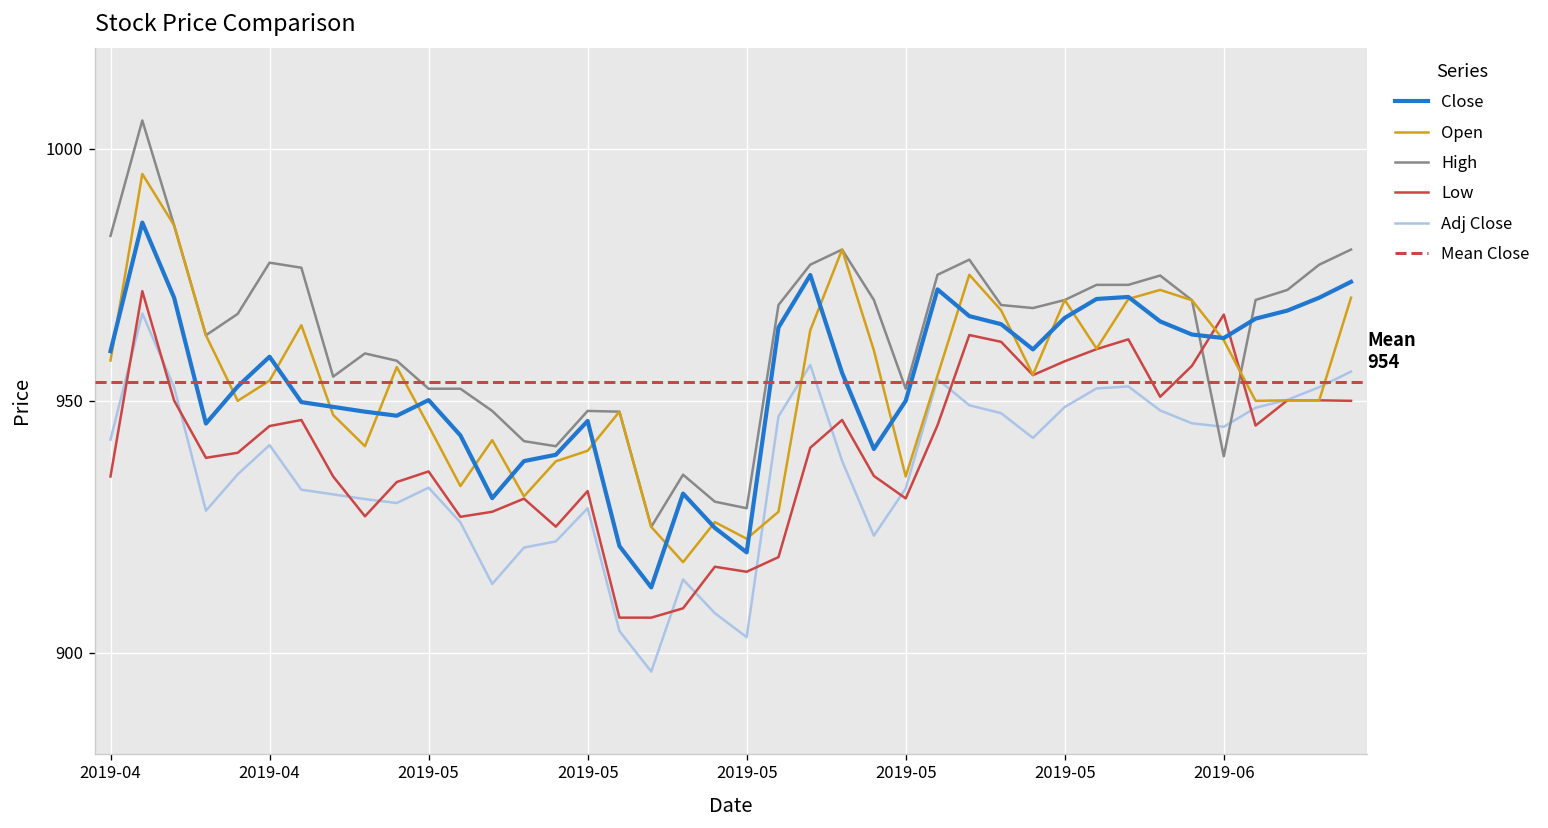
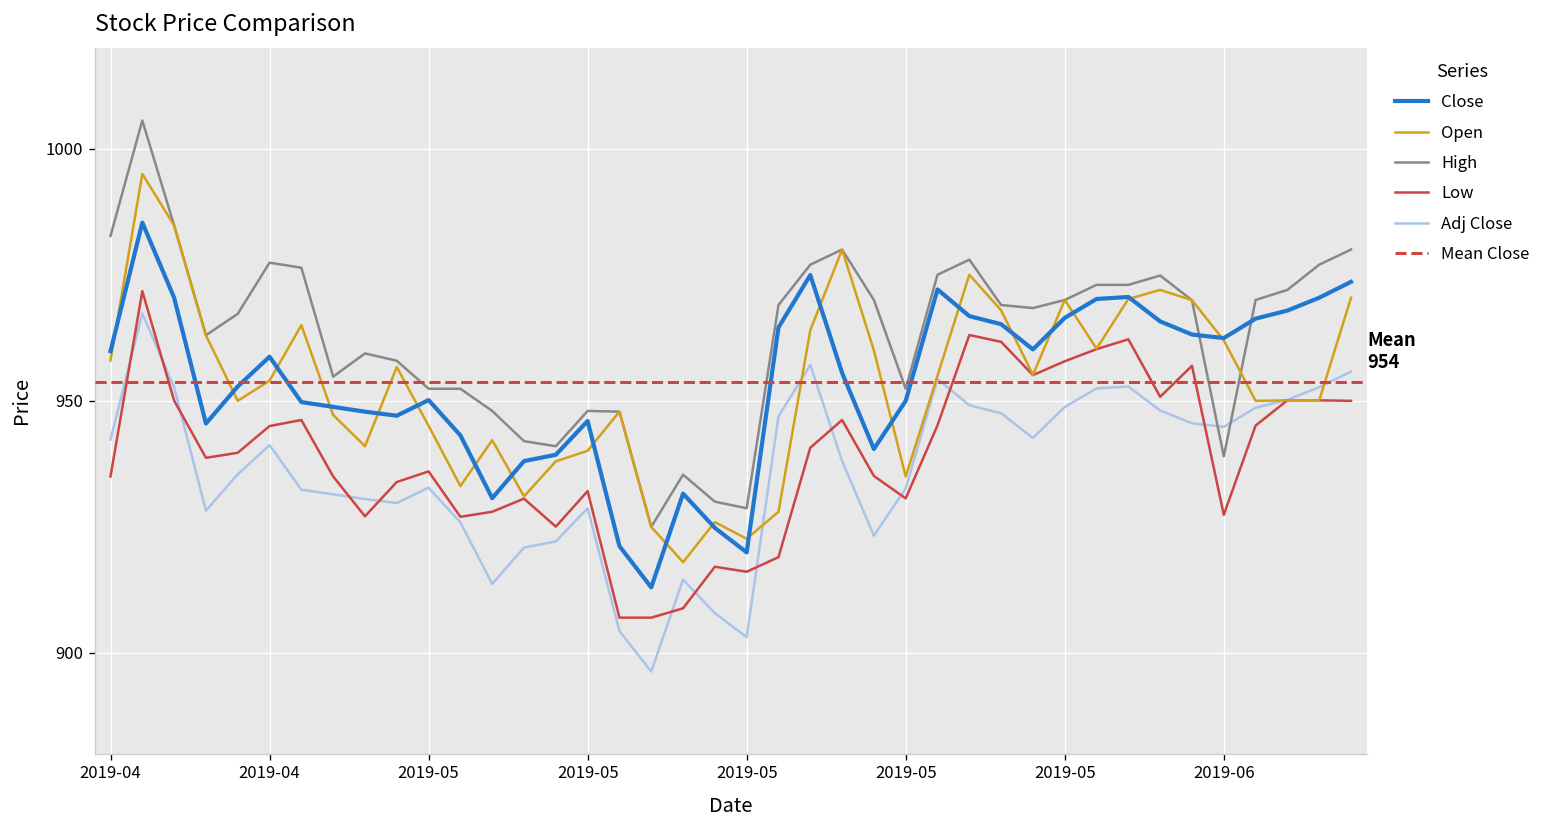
  {
    "High": {
      "2019-06": 939
    },
    "Low": {
-     "2019-06": 967
+     "2019-06": 927
    },
    "Adj Close": {
      "2019-06": 945
    }
  }
